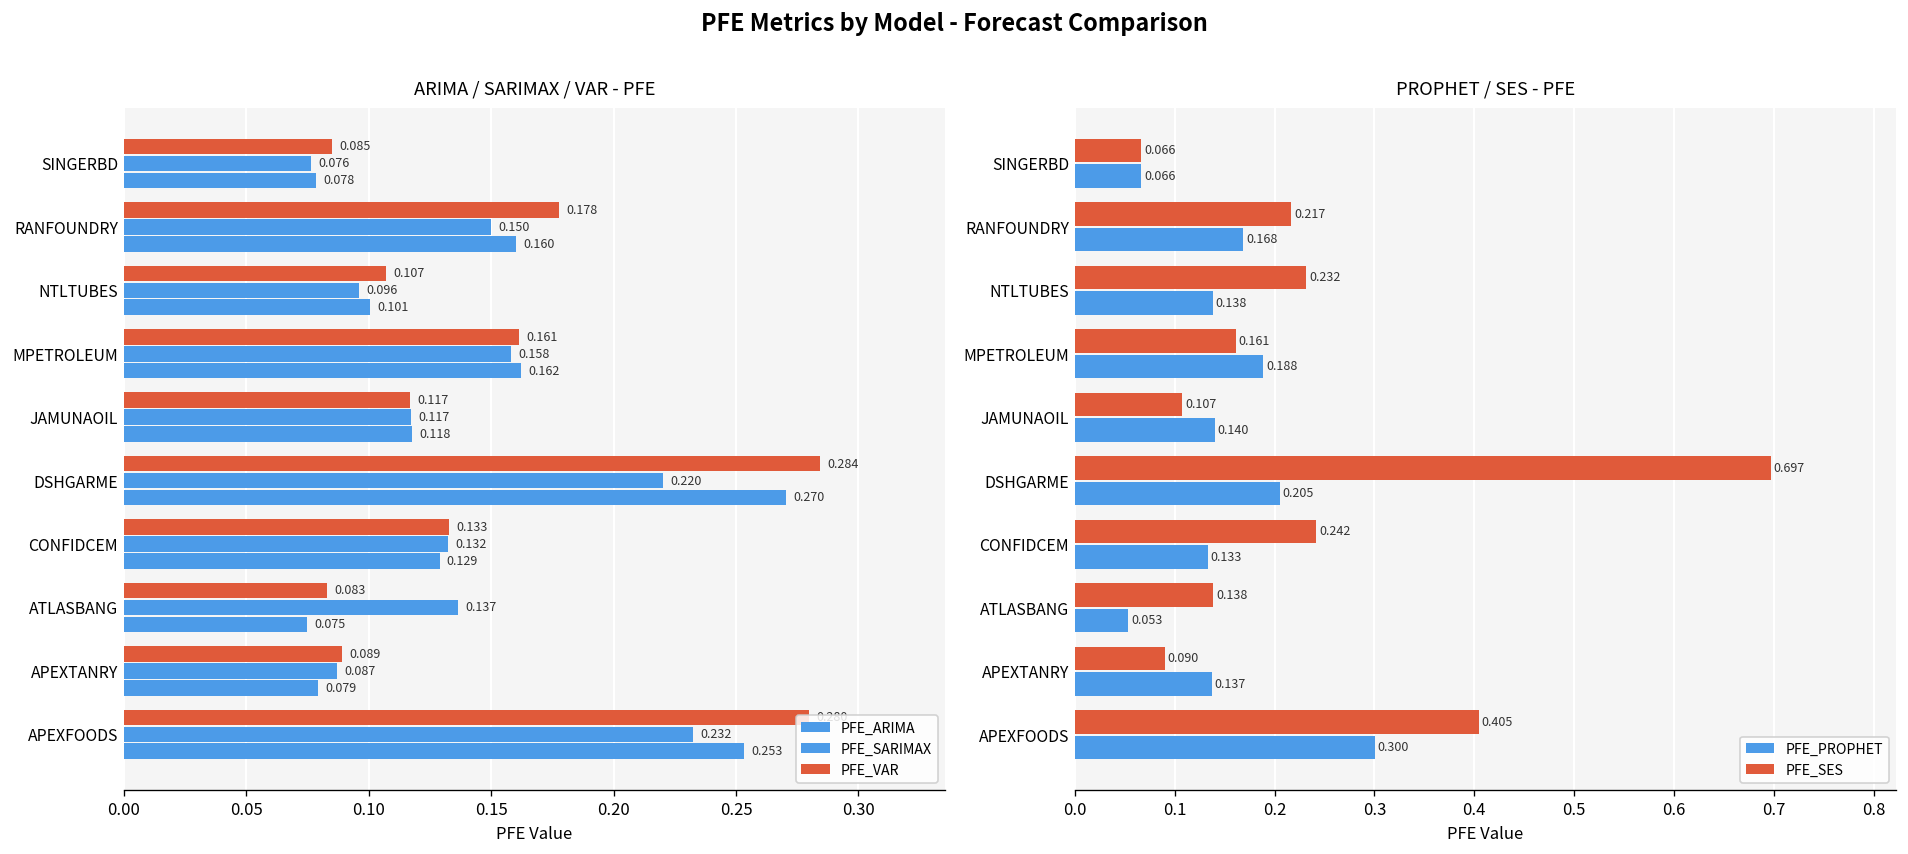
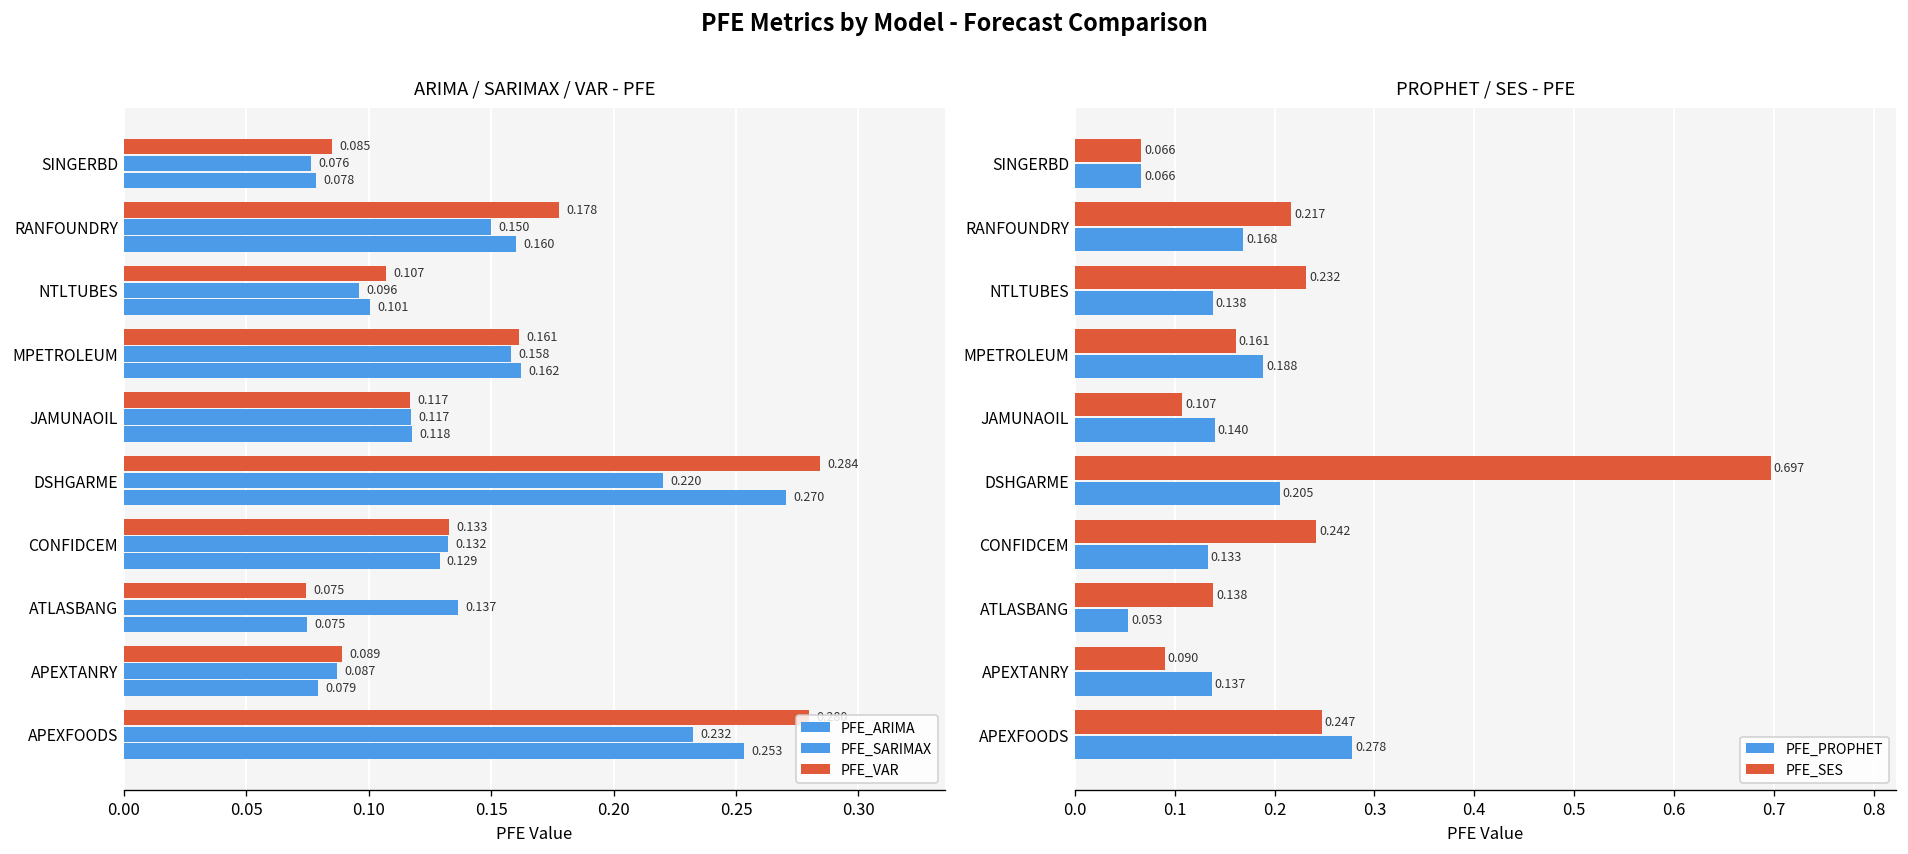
  {
    "ARIMA / SARIMAX / VAR - PFE": {
      "PFE_VAR": {
        "SINGERBD": 0.085,
        "RANFOUNDRY": 0.178,
        "NTLTUBES": 0.107,
        "MPETROLEUM": 0.161,
        "JAMUNAOIL": 0.117,
        "DSHGARME": 0.284,
        "CONFIDCEM": 0.133,
-       "ATLASBANG": 0.083,
+       "ATLASBANG": 0.075,
        "APEXTANRY": 0.089
      }
    },
    "PROPHET / SES - PFE": {
      "PFE_PROPHET": {
        "SINGERBD": 0.066,
        "RANFOUNDRY": 0.168,
        "NTLTUBES": 0.138,
        "MPETROLEUM": 0.188,
        "JAMUNAOIL": 0.140,
        "DSHGARME": 0.205,
        "CONFIDCEM": 0.133,
        "ATLASBANG": 0.053,
        "APEXTANRY": 0.137,
-       "APEXFOODS": 0.300
+       "APEXFOODS": 0.278
      },
      "PFE_SES": {
        "SINGERBD": 0.066,
        "RANFOUNDRY": 0.217,
        "NTLTUBES": 0.232,
        "MPETROLEUM": 0.161,
        "JAMUNAOIL": 0.107,
        "DSHGARME": 0.697,
        "CONFIDCEM": 0.242,
        "ATLASBANG": 0.138,
        "APEXTANRY": 0.090,
-       "APEXFOODS": 0.405
+       "APEXFOODS": 0.247
      }
    }
  }
